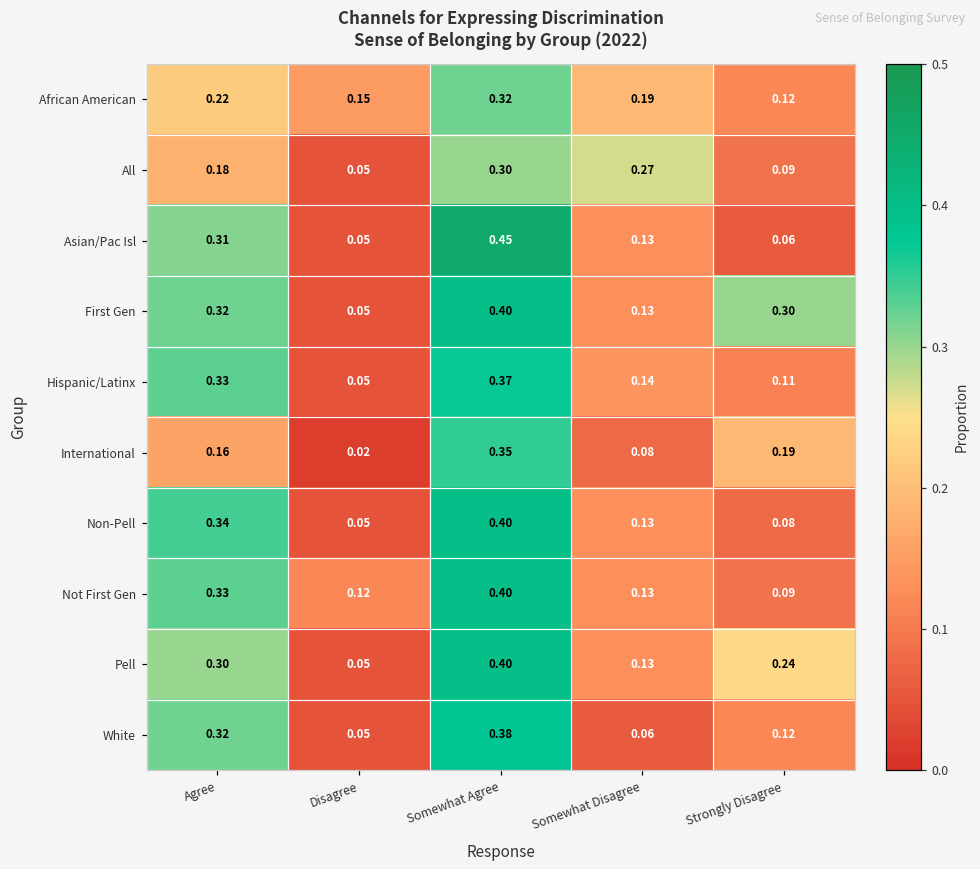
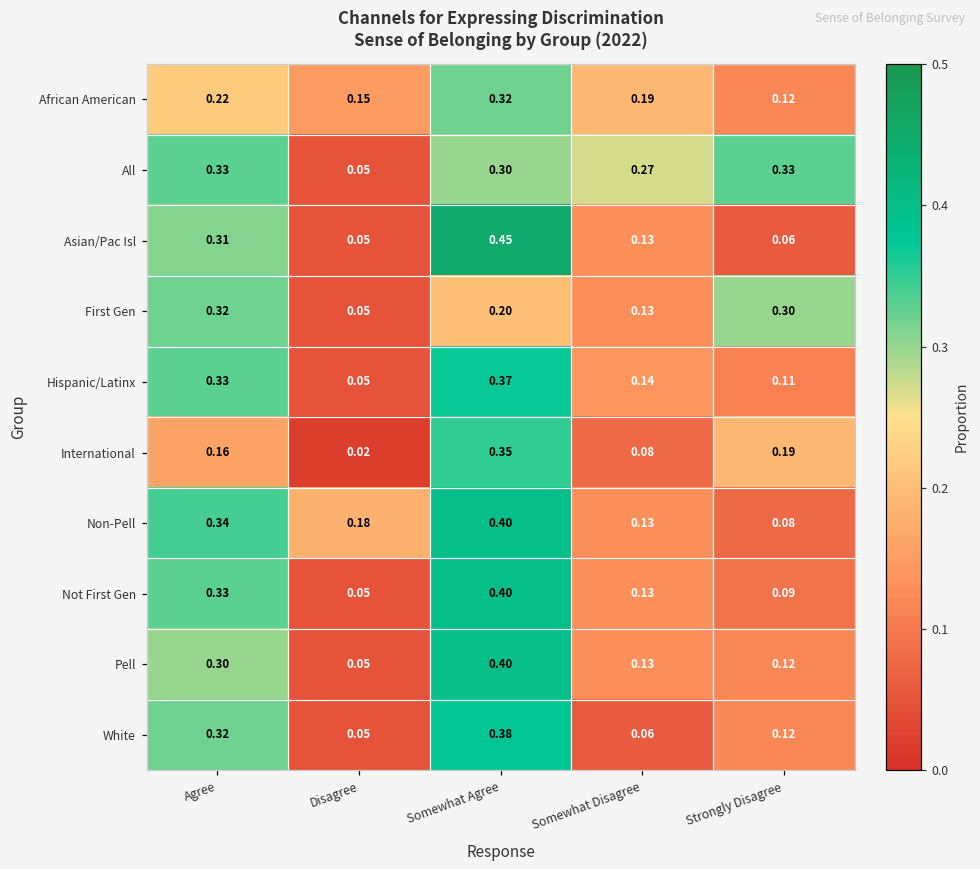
  {
    "African American": {
      "Agree": 0.22,
      "Disagree": 0.15,
      "Somewhat Agree": 0.32,
      "Somewhat Disagree": 0.19,
      "Strongly Disagree": 0.12
    },
    "All": {
-     "Agree": 0.18,
+     "Agree": 0.33,
      "Disagree": 0.05,
      "Somewhat Agree": 0.30,
      "Somewhat Disagree": 0.27,
-     "Strongly Disagree": 0.09
+     "Strongly Disagree": 0.33
    },
    "Asian/Pac Isl": {
      "Agree": 0.31,
      "Disagree": 0.05,
      "Somewhat Agree": 0.45,
      "Somewhat Disagree": 0.13,
      "Strongly Disagree": 0.06
    },
    "First Gen": {
      "Agree": 0.32,
      "Disagree": 0.05,
-     "Somewhat Agree": 0.40,
+     "Somewhat Agree": 0.20,
      "Somewhat Disagree": 0.13,
      "Strongly Disagree": 0.30
    },
    "Hispanic/Latinx": {
      "Agree": 0.33,
      "Disagree": 0.05,
      "Somewhat Agree": 0.37,
      "Somewhat Disagree": 0.14,
      "Strongly Disagree": 0.11
    },
    "International": {
      "Agree": 0.16,
      "Disagree": 0.02,
      "Somewhat Agree": 0.35,
      "Somewhat Disagree": 0.08,
      "Strongly Disagree": 0.19
    },
    "Non-Pell": {
      "Agree": 0.34,
-     "Disagree": 0.05,
+     "Disagree": 0.18,
      "Somewhat Agree": 0.40,
      "Somewhat Disagree": 0.13,
      "Strongly Disagree": 0.08
    },
    "Not First Gen": {
      "Agree": 0.33,
-     "Disagree": 0.12,
+     "Disagree": 0.05,
      "Somewhat Agree": 0.40,
      "Somewhat Disagree": 0.13,
      "Strongly Disagree": 0.09
    },
    "Pell": {
      "Agree": 0.30,
      "Disagree": 0.05,
      "Somewhat Agree": 0.40,
      "Somewhat Disagree": 0.13,
-     "Strongly Disagree": 0.24
+     "Strongly Disagree": 0.12
    },
    "White": {
      "Agree": 0.32,
      "Disagree": 0.05,
      "Somewhat Agree": 0.38,
      "Somewhat Disagree": 0.06,
      "Strongly Disagree": 0.12
    }
  }
